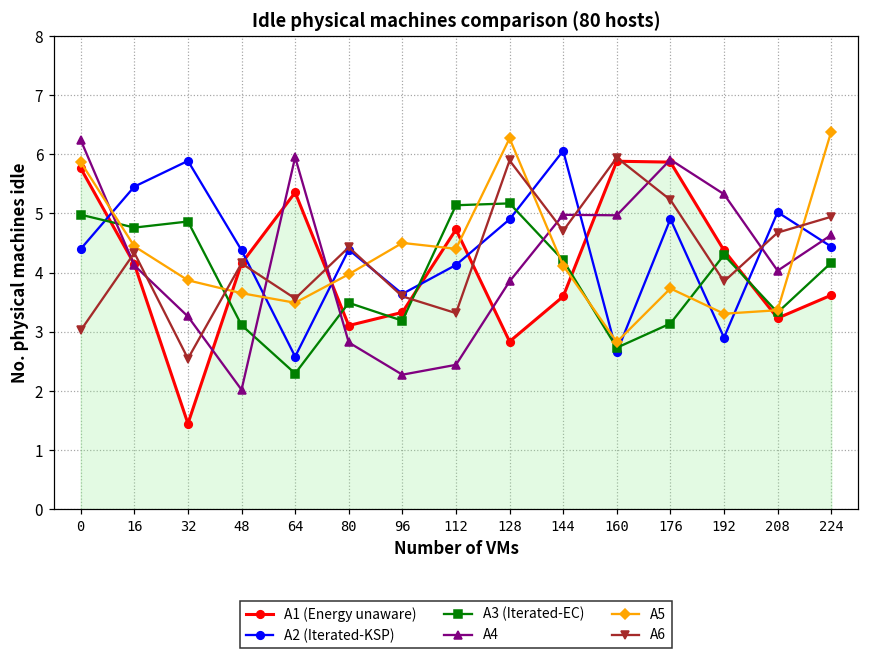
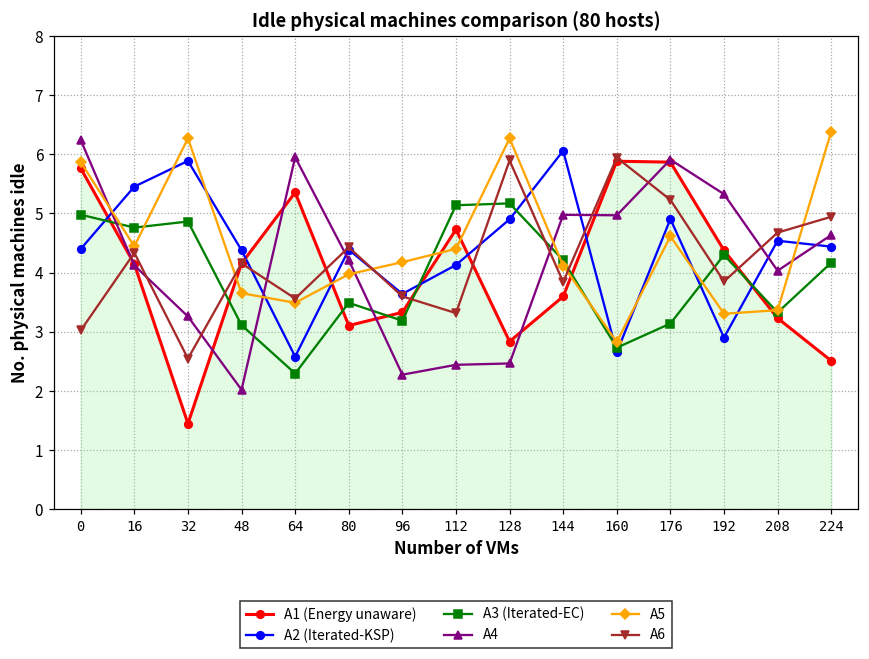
  {
    "A1 (Energy unaware)": {
      "0": 5.8,
      "32": 1.4,
      "64": 5.4,
      "80": 3.1,
      "96": 3.3,
      "112": 4.7,
      "128": 2.8,
      "144": 3.6,
      "160": 5.9,
      "192": 4.4,
      "208": 3.2,
-     "224": 3.6
+     "224": 2.5
    },
    "A2 (Iterated-KSP)": {
      "0": 4.4,
      "16": 5.5,
      "32": 5.9,
      "48": 4.4,
      "64": 2.6,
      "112": 4.1,
      "128": 4.9,
      "144": 6.1,
      "160": 2.7,
      "176": 4.9,
      "192": 2.9,
-     "208": 5.0,
+     "208": 4.5,
      "224": 4.4
    },
    "A3 (Iterated-EC)": {
      "0": 5.0,
      "16": 4.8,
      "32": 4.9,
      "48": 3.1,
      "64": 2.3,
      "80": 3.5,
      "96": 3.2,
      "112": 5.1,
      "128": 5.2,
      "144": 4.2,
      "160": 2.7,
      "176": 3.1,
      "192": 4.3,
      "224": 4.2
    },
    "A4": {
      "0": 6.2,
      "32": 3.3,
      "48": 2.0,
      "64": 6.0,
-     "80": 2.8,
+     "80": 4.2,
      "96": 2.3,
      "112": 2.4,
-     "128": 3.9,
+     "128": 2.5,
      "144": 5.0,
      "160": 5.0,
      "192": 5.3,
      "208": 4.0,
      "224": 4.6
    },
    "A5": {
      "0": 5.9,
      "16": 4.4,
-     "32": 3.9,
+     "32": 6.3,
      "48": 3.7,
      "64": 3.5,
      "80": 4.0,
-     "96": 4.5,
+     "96": 4.2,
      "112": 4.4,
      "128": 6.3,
      "144": 4.1,
      "160": 2.8,
-     "176": 3.7,
+     "176": 4.6,
      "192": 3.3,
      "224": 6.4
    },
    "A6": {
      "0": 3.0,
      "16": 4.3,
      "32": 2.5,
      "64": 3.6,
      "112": 3.3,
      "128": 5.9,
-     "144": 4.7,
+     "144": 3.8,
      "160": 5.9,
      "176": 5.2,
      "192": 3.9,
      "208": 4.7,
      "224": 4.9
    }
  }
